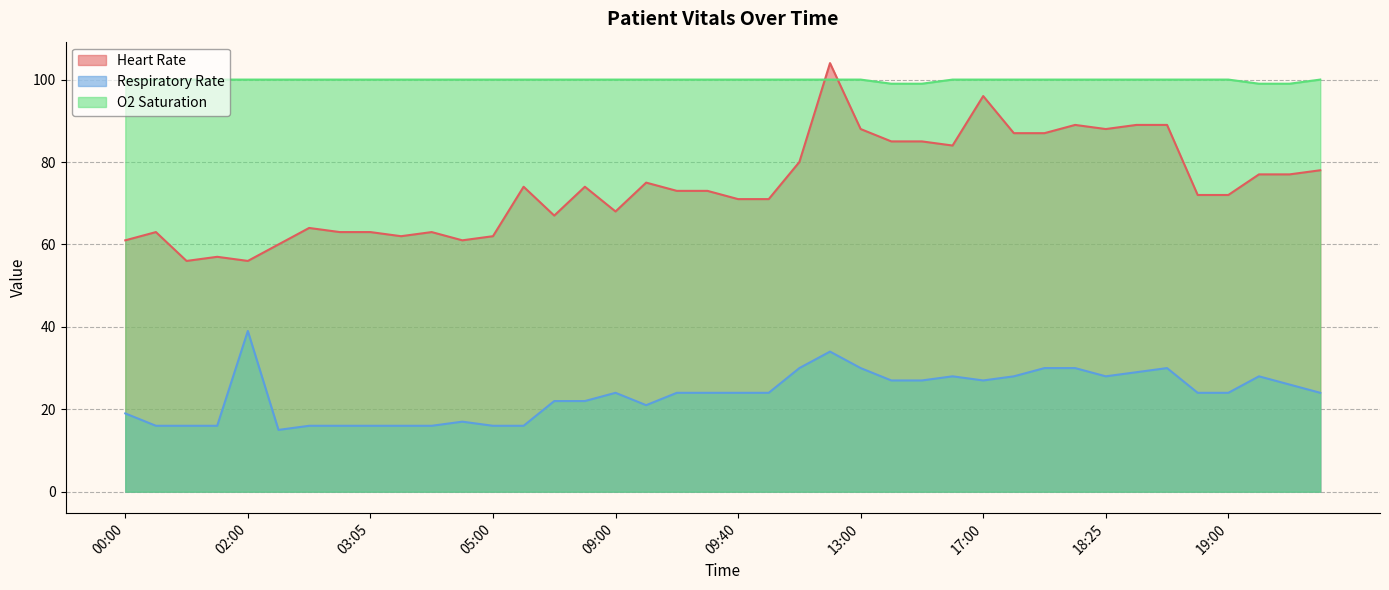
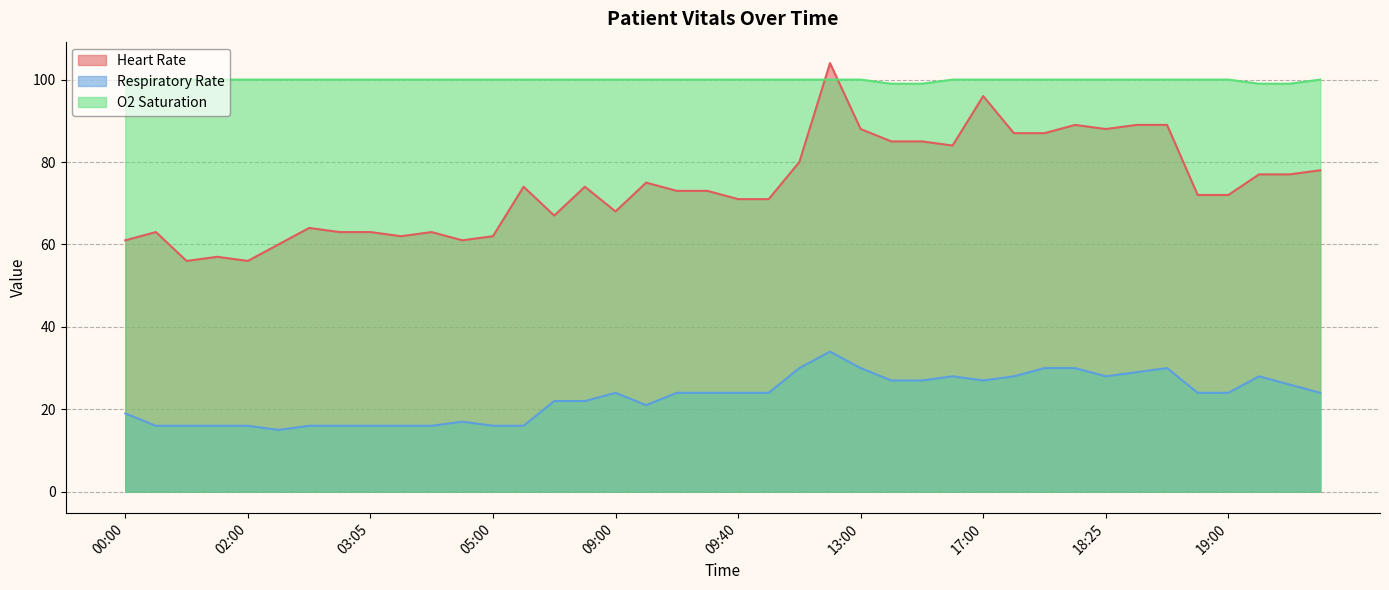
  {
    "Heart Rate": {
      "00:00": 61,
      "02:00": 56,
      "03:05": 63,
      "05:00": 62,
      "09:00": 68,
      "09:40": 71,
      "13:00": 88,
      "17:00": 96,
      "18:25": 88
    },
    "Respiratory Rate": {
      "00:00": 19,
-     "02:00": 39,
+     "02:00": 16,
      "03:05": 16,
      "05:00": 16,
      "09:00": 24,
      "09:40": 24,
      "13:00": 30,
      "17:00": 27,
      "18:25": 28
    },
    "O2 Saturation": {
      "02:00": 100,
      "03:05": 100,
      "05:00": 100,
      "09:00": 100,
      "09:40": 100,
      "13:00": 100,
      "17:00": 100,
      "18:25": 100
    }
  }
